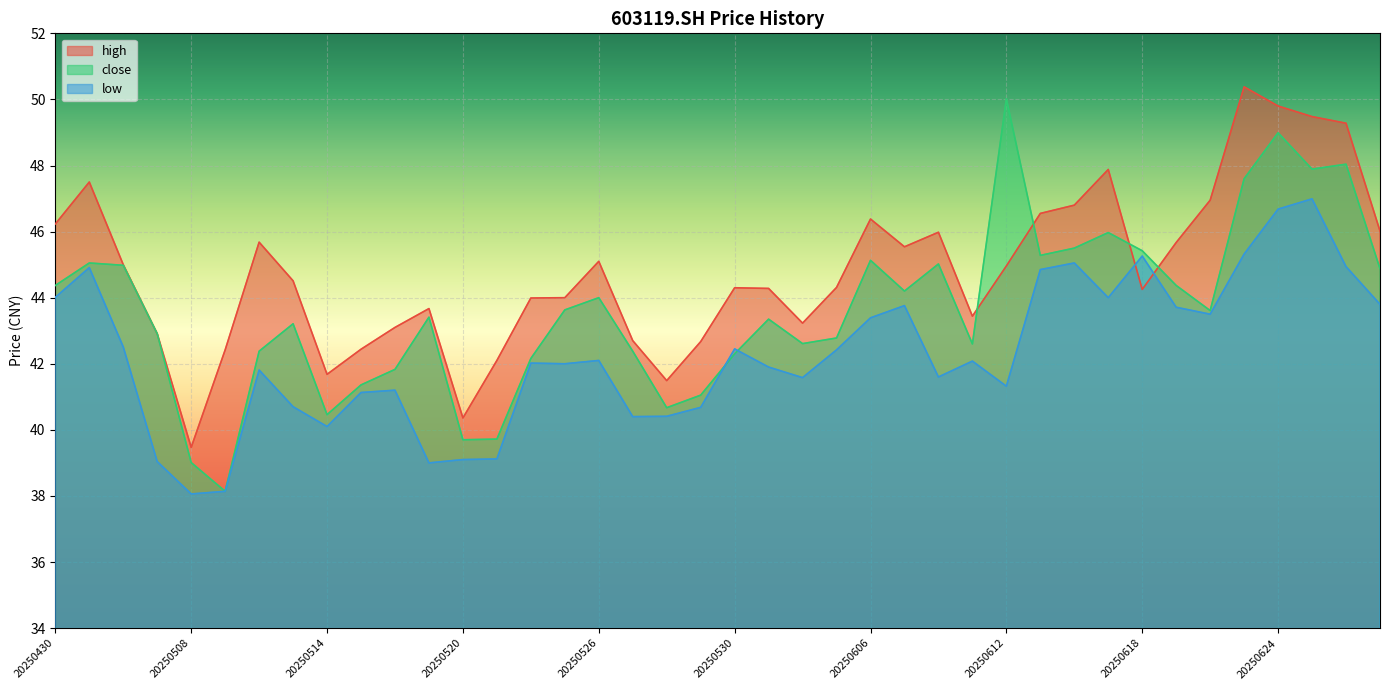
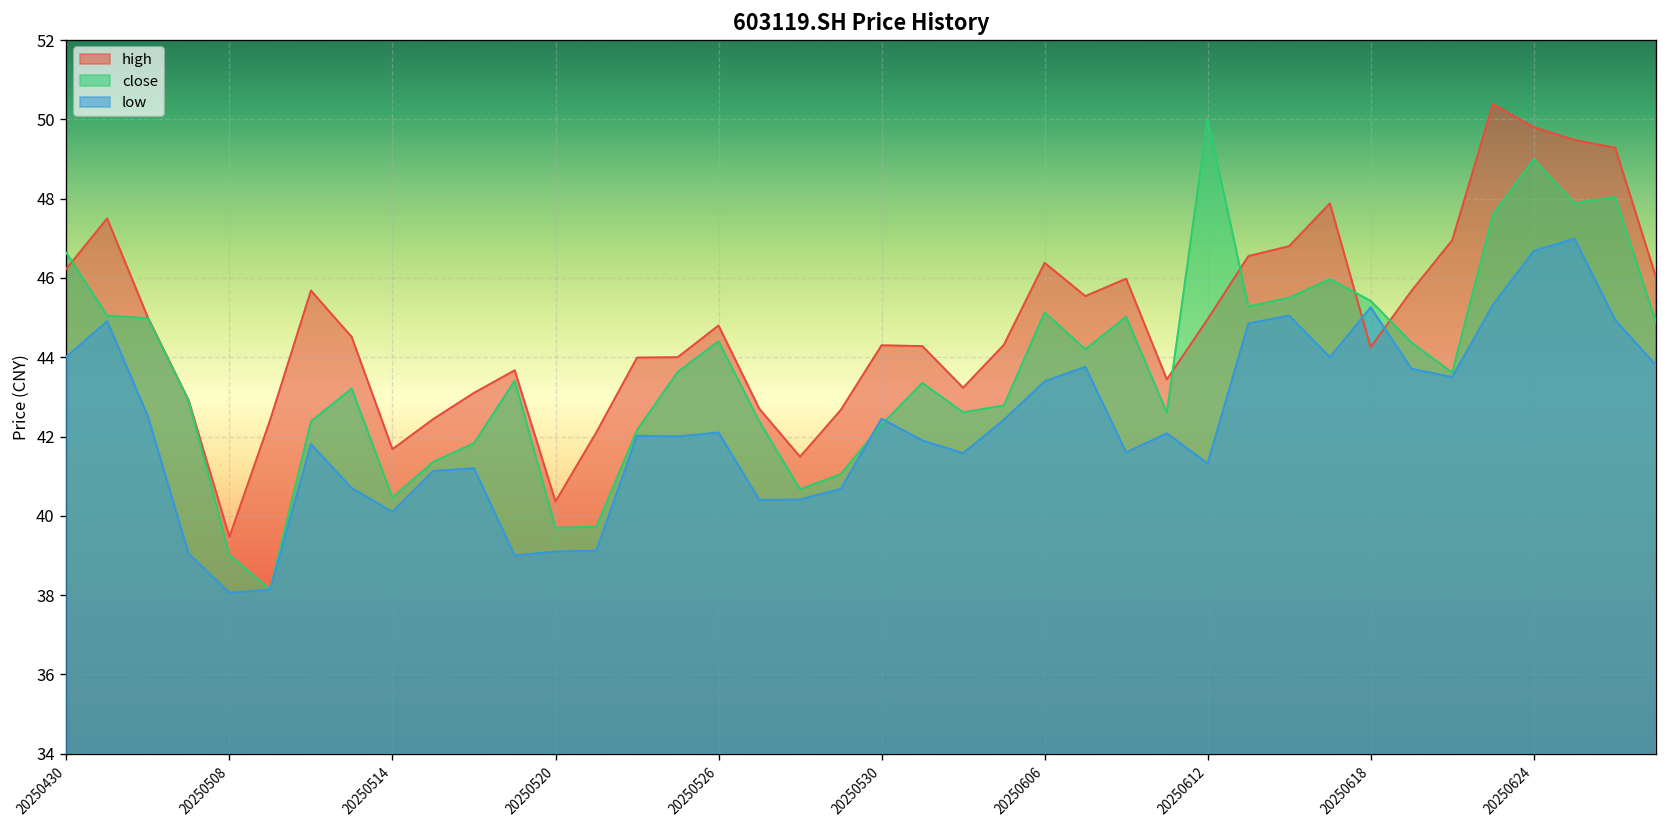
  {
    "high": {
      "20250430": 46.2,
      "20250508": 39.5,
      "20250514": 41.7,
      "20250520": 40.4,
-     "20250526": 45.1,
+     "20250526": 44.8,
      "20250530": 44.3,
      "20250606": 46.4,
      "20250612": 45.0,
      "20250618": 44.3,
      "20250624": 49.8
    },
    "close": {
-     "20250430": 44.4,
+     "20250430": 46.6,
      "20250508": 39.0,
      "20250514": 40.5,
      "20250520": 39.7,
-     "20250526": 44.0,
+     "20250526": 44.4,
      "20250530": 42.3,
      "20250606": 45.1,
      "20250612": 50.0,
      "20250618": 45.4,
      "20250624": 49.0
    },
    "low": {
      "20250430": 44.0,
      "20250508": 38.1,
      "20250514": 40.1,
      "20250520": 39.1,
      "20250526": 42.1,
      "20250530": 42.5,
      "20250606": 43.4,
      "20250612": 41.3,
      "20250618": 45.3,
      "20250624": 46.7
    }
  }
